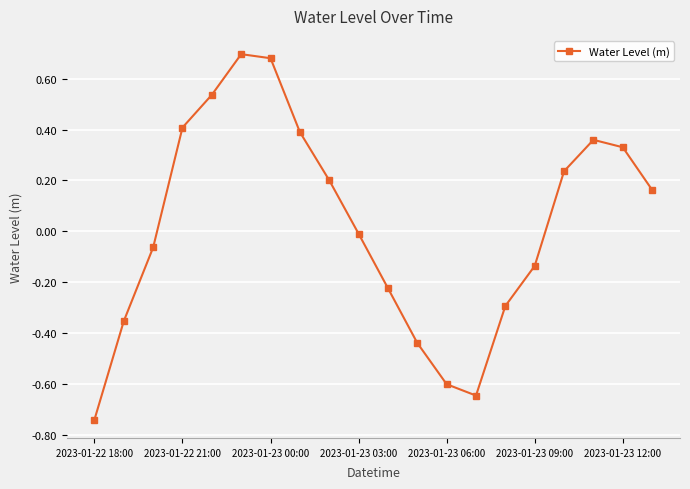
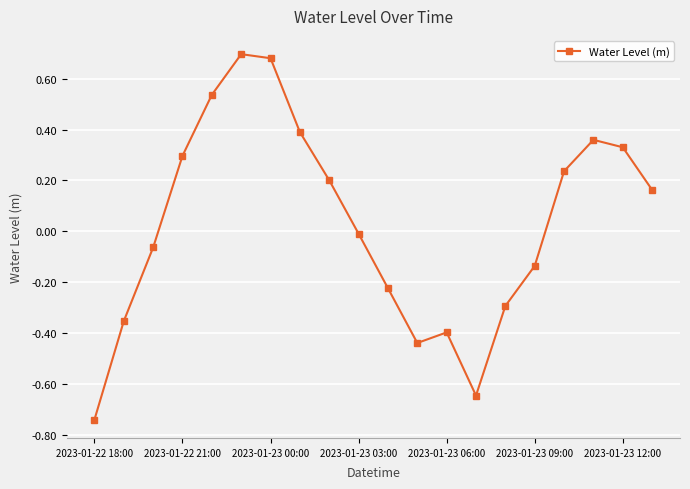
  {
    "2023-01-22 18:00": -0.74,
-   "2023-01-22 21:00": 0.41,
+   "2023-01-22 21:00": 0.30,
    "2023-01-23 00:00": 0.68,
    "2023-01-23 03:00": -0.01,
-   "2023-01-23 06:00": -0.60,
+   "2023-01-23 06:00": -0.40,
    "2023-01-23 09:00": -0.14,
    "2023-01-23 12:00": 0.33
  }
